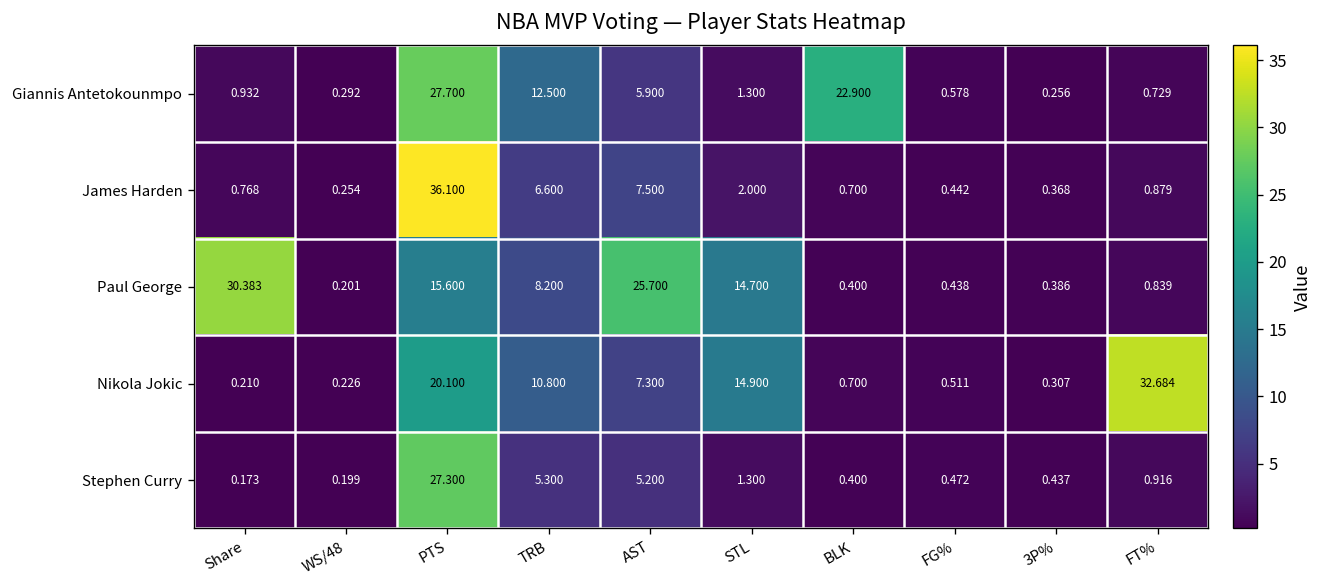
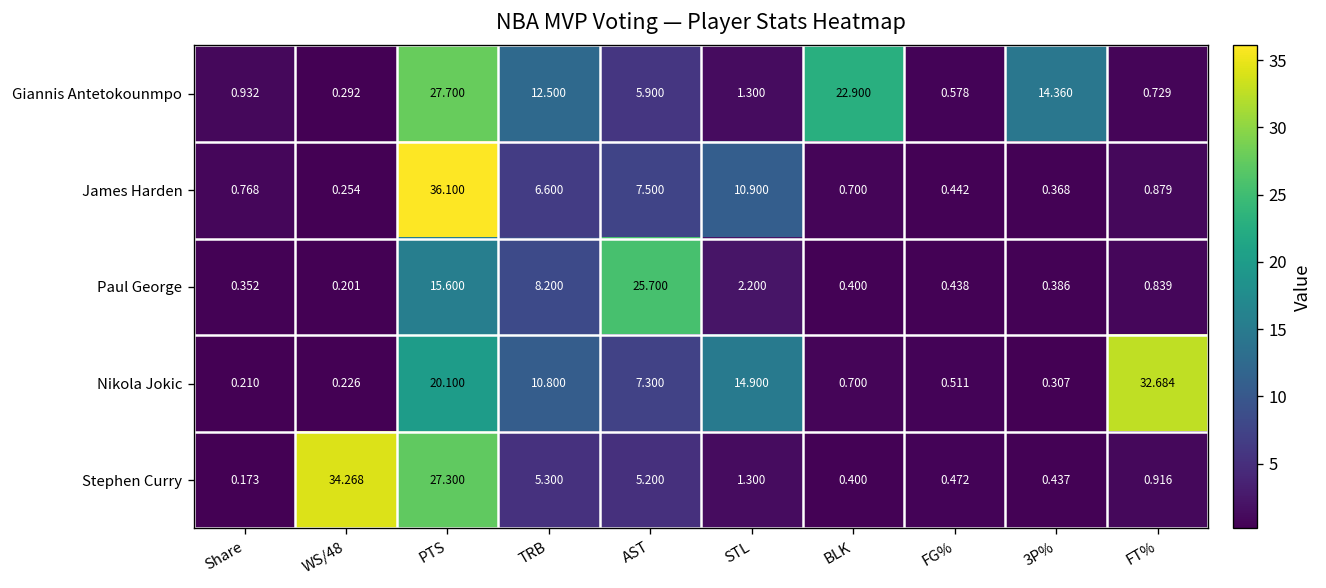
  {
    "Giannis Antetokounmpo": {
      "Share": 0.932,
      "WS/48": 0.292,
      "PTS": 27.700,
      "TRB": 12.500,
      "AST": 5.900,
      "STL": 1.300,
      "BLK": 22.900,
      "FG%": 0.578,
-     "3P%": 0.256,
+     "3P%": 14.360,
      "FT%": 0.729
    },
    "James Harden": {
      "Share": 0.768,
      "WS/48": 0.254,
      "PTS": 36.100,
      "TRB": 6.600,
      "AST": 7.500,
-     "STL": 2.000,
+     "STL": 10.900,
      "BLK": 0.700,
      "FG%": 0.442,
      "3P%": 0.368,
      "FT%": 0.879
    },
    "Paul George": {
-     "Share": 30.383,
+     "Share": 0.352,
      "WS/48": 0.201,
      "PTS": 15.600,
      "TRB": 8.200,
      "AST": 25.700,
-     "STL": 14.700,
+     "STL": 2.200,
      "BLK": 0.400,
      "FG%": 0.438,
      "3P%": 0.386,
      "FT%": 0.839
    },
    "Nikola Jokic": {
      "Share": 0.210,
      "WS/48": 0.226,
      "PTS": 20.100,
      "TRB": 10.800,
      "AST": 7.300,
      "STL": 14.900,
      "BLK": 0.700,
      "FG%": 0.511,
      "3P%": 0.307,
      "FT%": 32.684
    },
    "Stephen Curry": {
      "Share": 0.173,
-     "WS/48": 0.199,
+     "WS/48": 34.268,
      "PTS": 27.300,
      "TRB": 5.300,
      "AST": 5.200,
      "STL": 1.300,
      "BLK": 0.400,
      "FG%": 0.472,
      "3P%": 0.437,
      "FT%": 0.916
    }
  }
